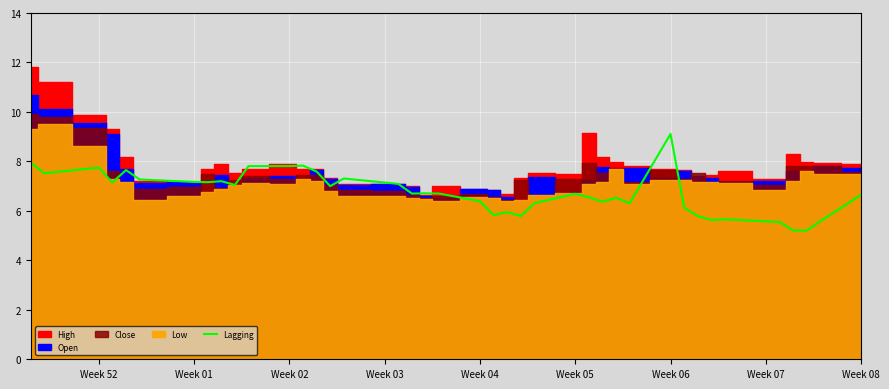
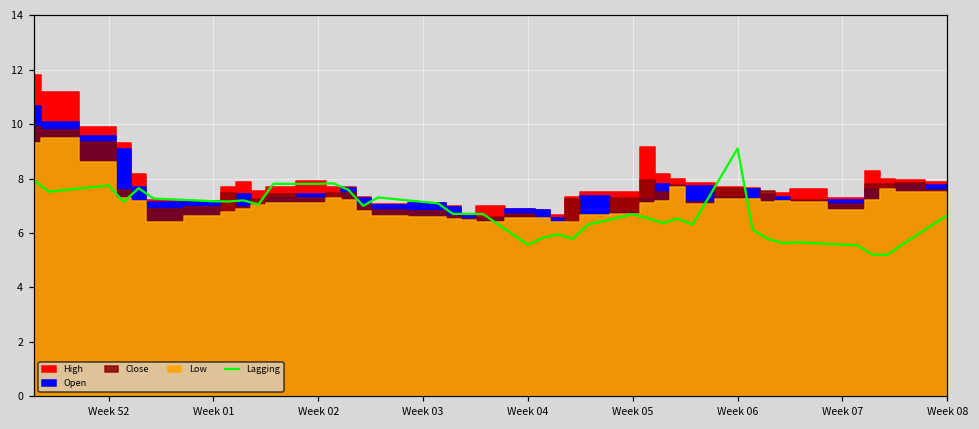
  {
    "Lagging": {
      "Week 52": 7.8,
      "Week 01": 7.2,
      "Week 02": 7.8,
-     "Week 04": 6.4,
+     "Week 04": 5.6,
      "Week 05": 6.7,
      "Week 06": 9.1,
      "Week 08": 6.7
    }
  }
